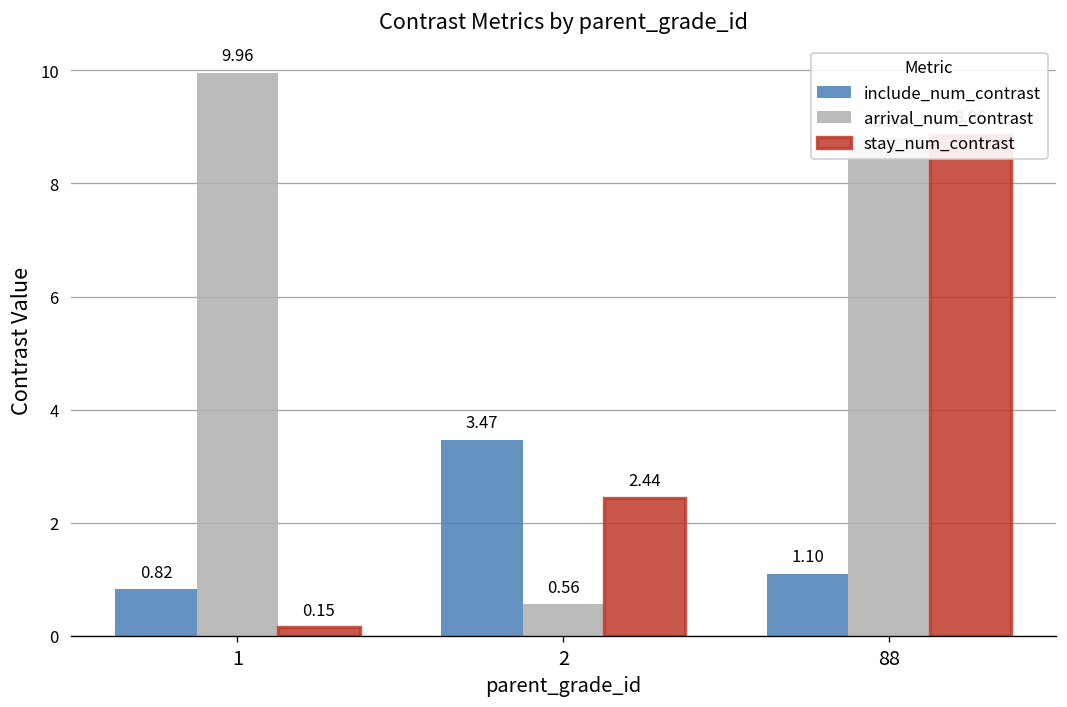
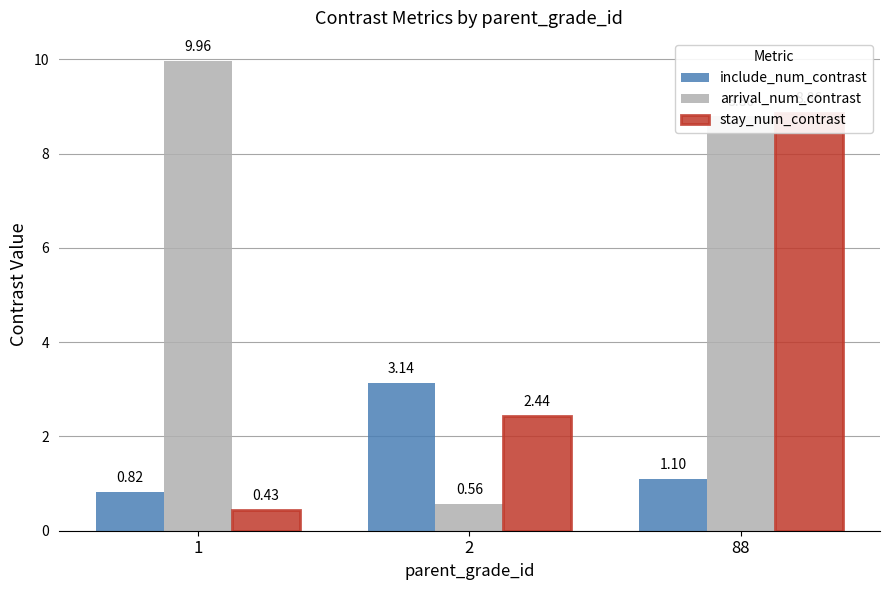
  {
    "include_num_contrast": {
      "1": 0.82,
-     "2": 3.47,
+     "2": 3.14,
      "88": 1.10
    },
    "arrival_num_contrast": {
      "1": 9.96,
      "2": 0.56
    },
    "stay_num_contrast": {
-     "1": 0.15,
+     "1": 0.43,
      "2": 2.44
    }
  }
